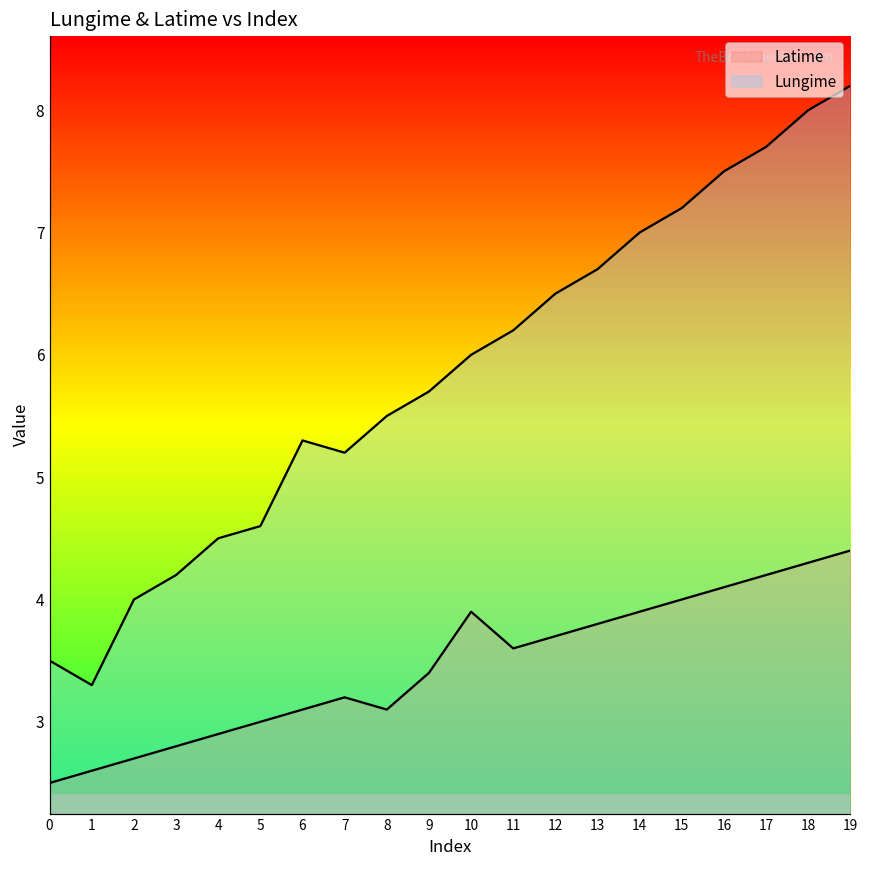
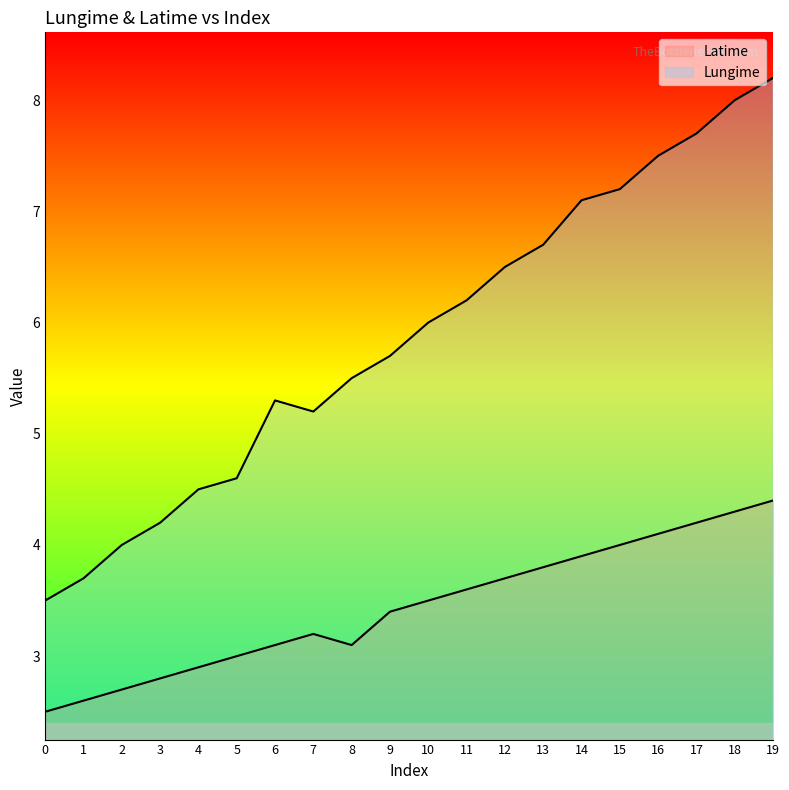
  {
    "Latime": {
      "0": 2.5,
      "1": 2.6,
      "2": 2.7,
      "3": 2.8,
      "4": 2.9,
      "5": 3.0,
      "6": 3.1,
      "7": 3.2,
      "8": 3.1,
      "9": 3.4,
-     "10": 3.9,
+     "10": 3.5,
      "11": 3.6,
      "12": 3.7,
      "13": 3.8,
      "14": 3.9,
      "15": 4.0,
      "16": 4.1,
      "17": 4.2,
      "18": 4.3,
      "19": 4.4
    },
    "Lungime": {
      "0": 3.5,
-     "1": 3.3,
+     "1": 3.7,
      "2": 4.0,
      "3": 4.2,
      "4": 4.5,
      "5": 4.6,
      "6": 5.3,
      "7": 5.2,
      "8": 5.5,
      "9": 5.7,
      "10": 6.0,
      "11": 6.2,
      "12": 6.5,
      "13": 6.7,
-     "14": 7.0,
+     "14": 7.1,
      "15": 7.2,
      "16": 7.5,
      "17": 7.7,
      "18": 8.0,
      "19": 8.2
    }
  }
